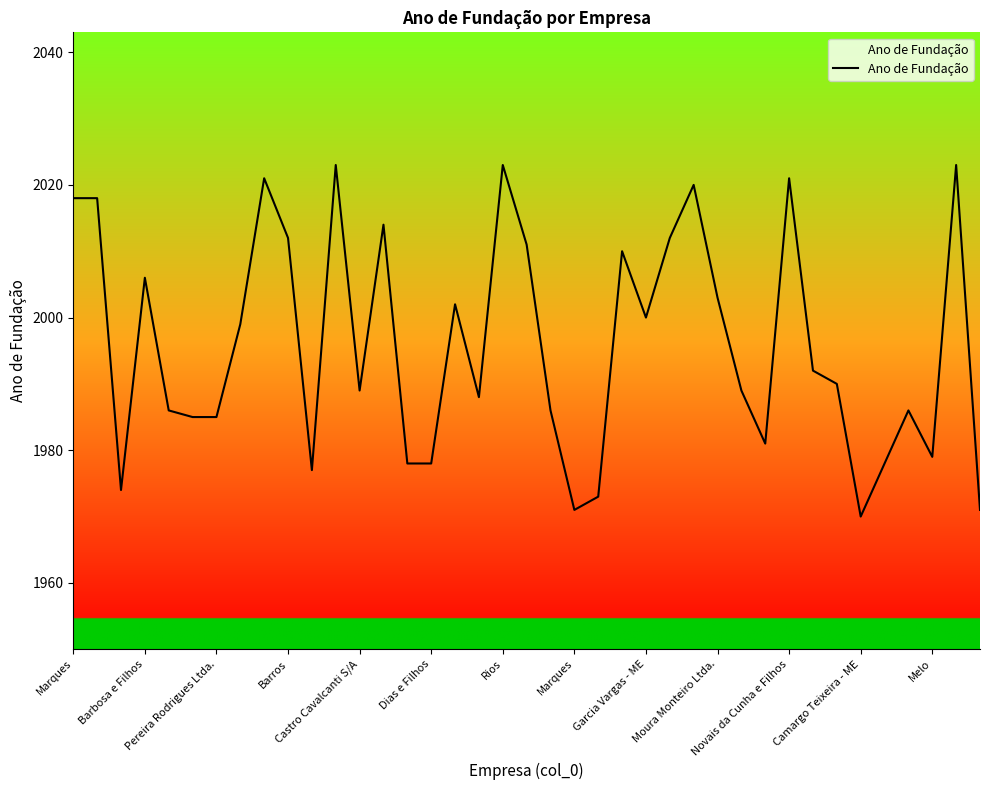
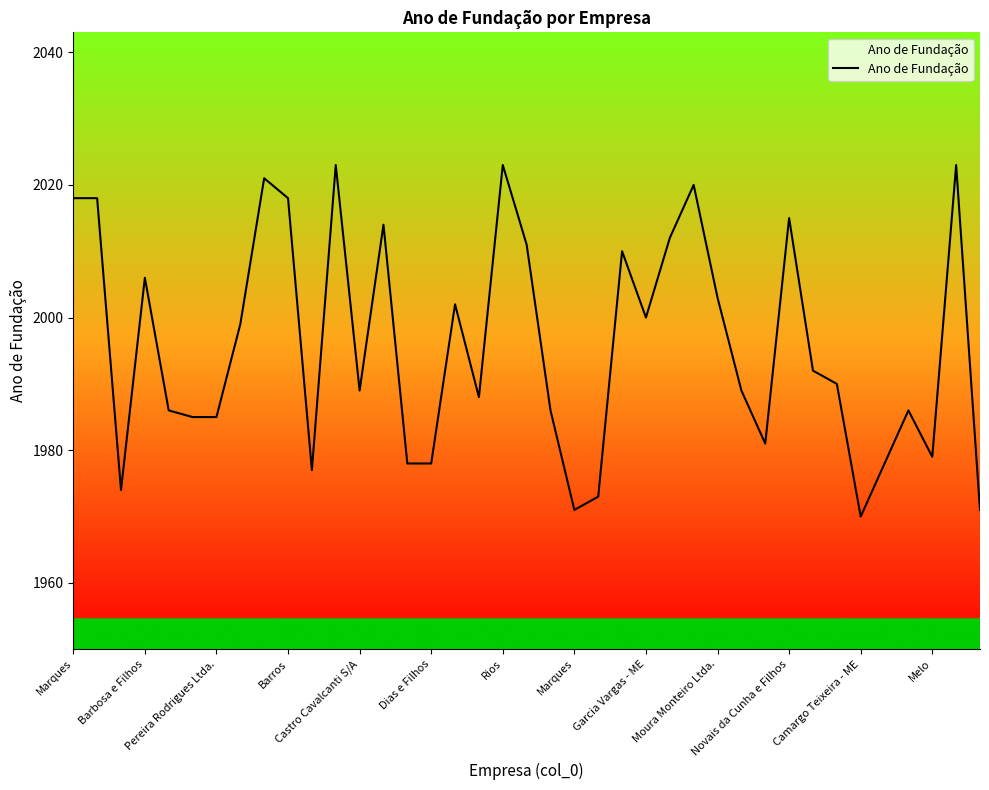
  {
    "Barbosa e Filhos": 2006,
    "Pereira Rodrigues Ltda.": 1985,
-   "Barros": 2012,
+   "Barros": 2018,
    "Castro Cavalcanti S/A": 1989,
    "Dias e Filhos": 1978,
    "Garcia Vargas - ME": 2000,
    "Moura Monteiro Ltda.": 2003,
-   "Novais da Cunha e Filhos": 2021,
+   "Novais da Cunha e Filhos": 2015,
    "Camargo Teixeira - ME": 1970,
    "Melo": 1979
  }
